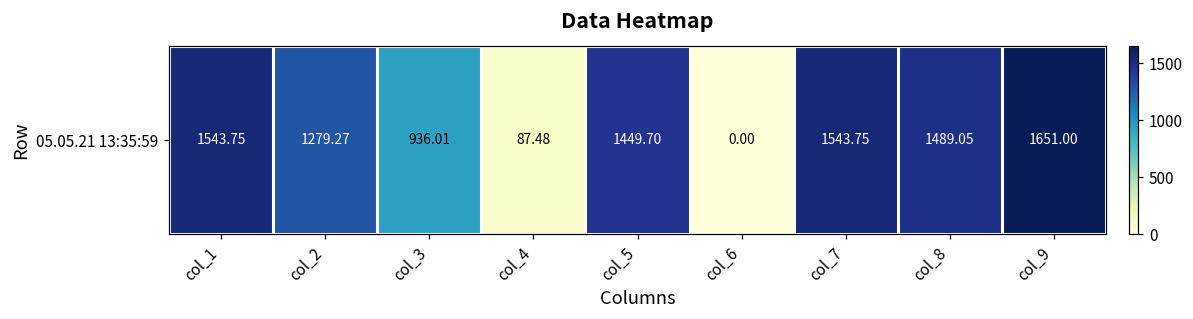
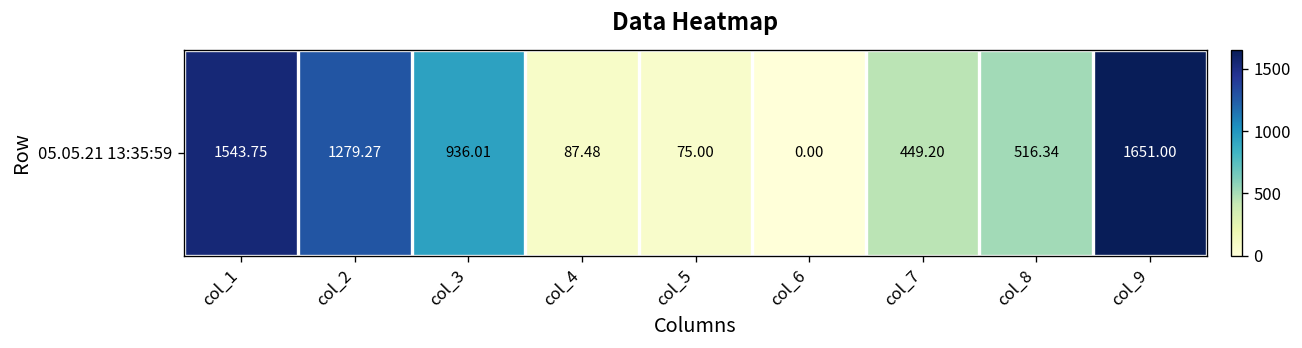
  {
    "05.05.21 13:35:59": {
      "col_1": 1543.75,
      "col_2": 1279.27,
      "col_3": 936.01,
      "col_4": 87.48,
-     "col_5": 1449.70,
+     "col_5": 75.00,
      "col_6": 0.00,
-     "col_7": 1543.75,
-     "col_8": 1489.05,
+     "col_7": 449.20,
+     "col_8": 516.34,
      "col_9": 1651.00
    }
  }
